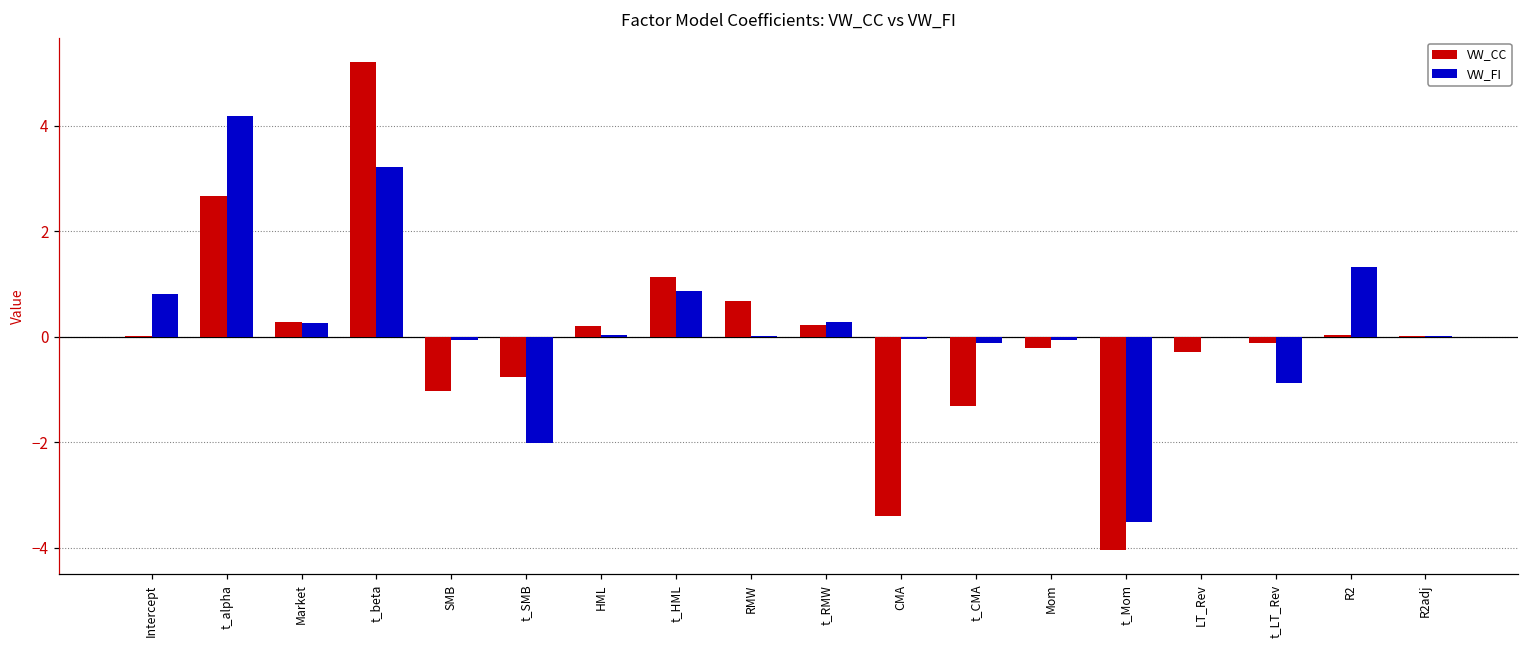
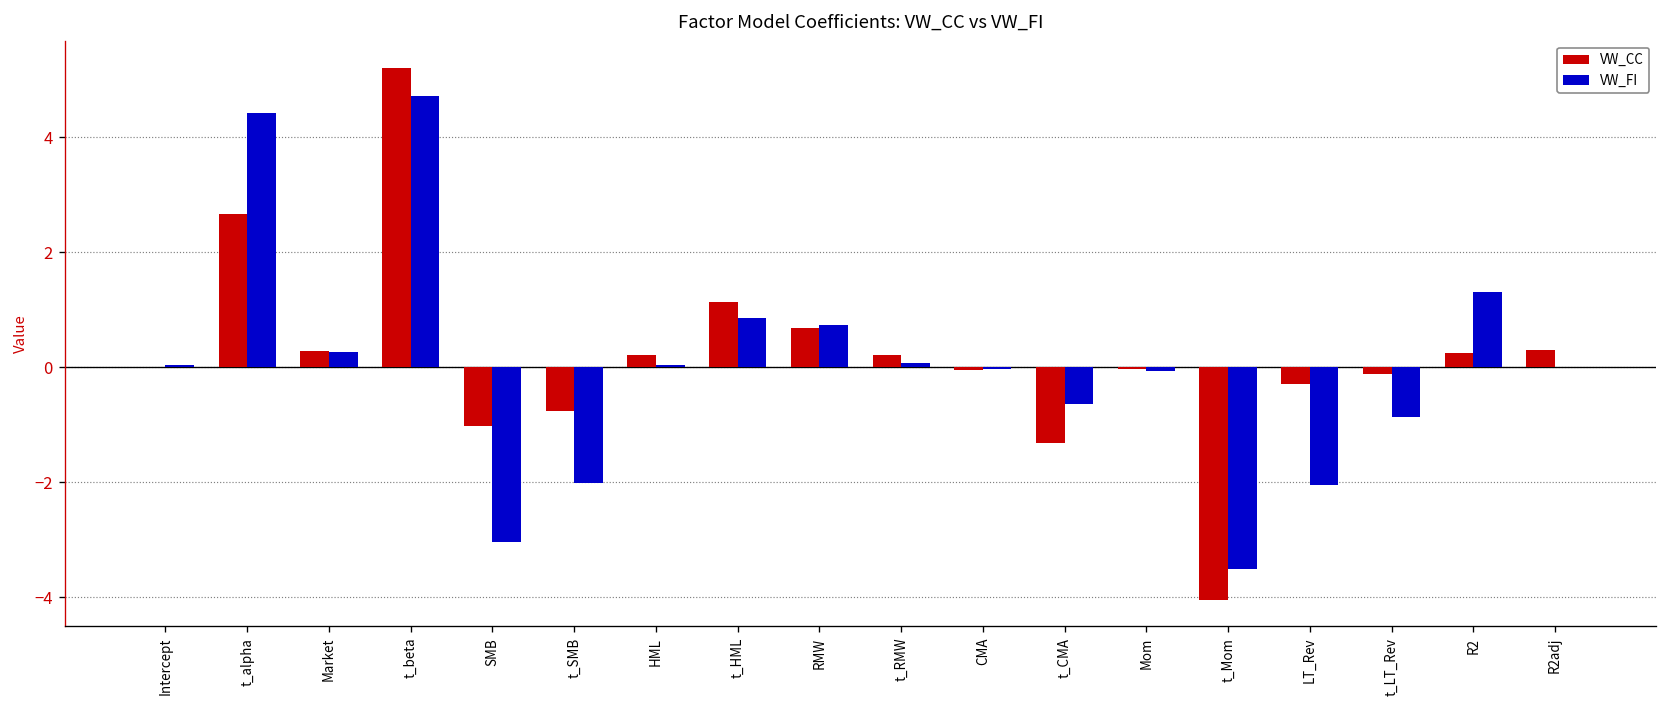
  {
    "VW_CC": {
      "t_alpha": 2.7,
      "Market": 0.3,
      "t_beta": 5.2,
      "SMB": -1.0,
      "t_SMB": -0.8,
      "HML": 0.2,
      "t_HML": 1.1,
      "RMW": 0.7,
      "t_RMW": 0.2,
-     "CMA": -3.4,
+     "CMA": 0.0,
      "t_CMA": -1.3,
-     "Mom": -0.2,
+     "Mom": 0.0,
      "t_Mom": -4.0,
      "LT_Rev": -0.3,
      "t_LT_Rev": -0.1,
-     "R2": 0.0,
-     "R2adj": 0.0
+     "R2": 0.2,
+     "R2adj": 0.3
    },
    "VW_FI": {
-     "Intercept": 0.8,
-     "t_alpha": 4.2,
+     "Intercept": 0.0,
+     "t_alpha": 4.4,
      "Market": 0.3,
-     "t_beta": 3.2,
-     "SMB": -0.1,
+     "t_beta": 4.7,
+     "SMB": -3.0,
      "t_SMB": -2.0,
      "t_HML": 0.9,
-     "RMW": 0.0,
-     "t_RMW": 0.3,
-     "t_CMA": -0.1,
+     "RMW": 0.7,
+     "t_RMW": 0.1,
+     "t_CMA": -0.6,
      "Mom": -0.1,
      "t_Mom": -3.5,
-     "LT_Rev": 0.0,
+     "LT_Rev": -2.0,
      "t_LT_Rev": -0.9,
      "R2": 1.3
    }
  }
